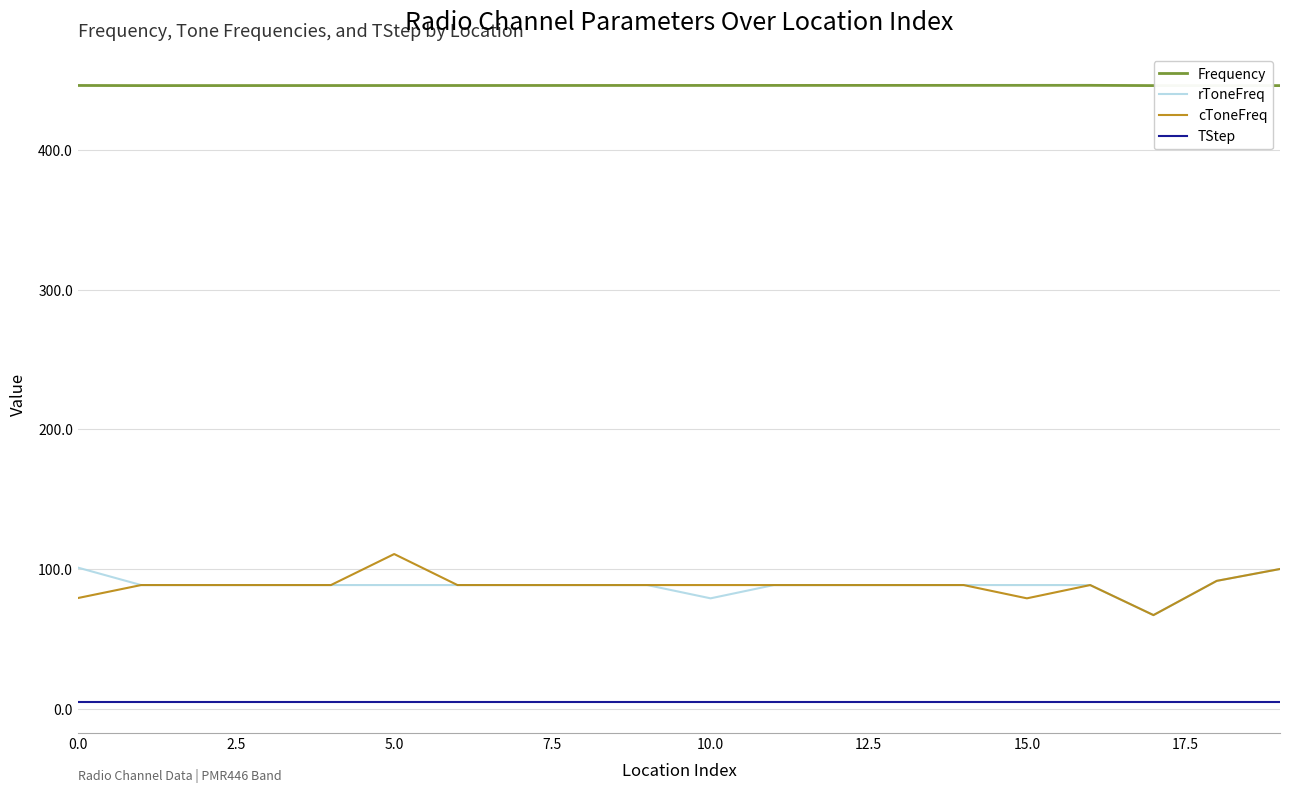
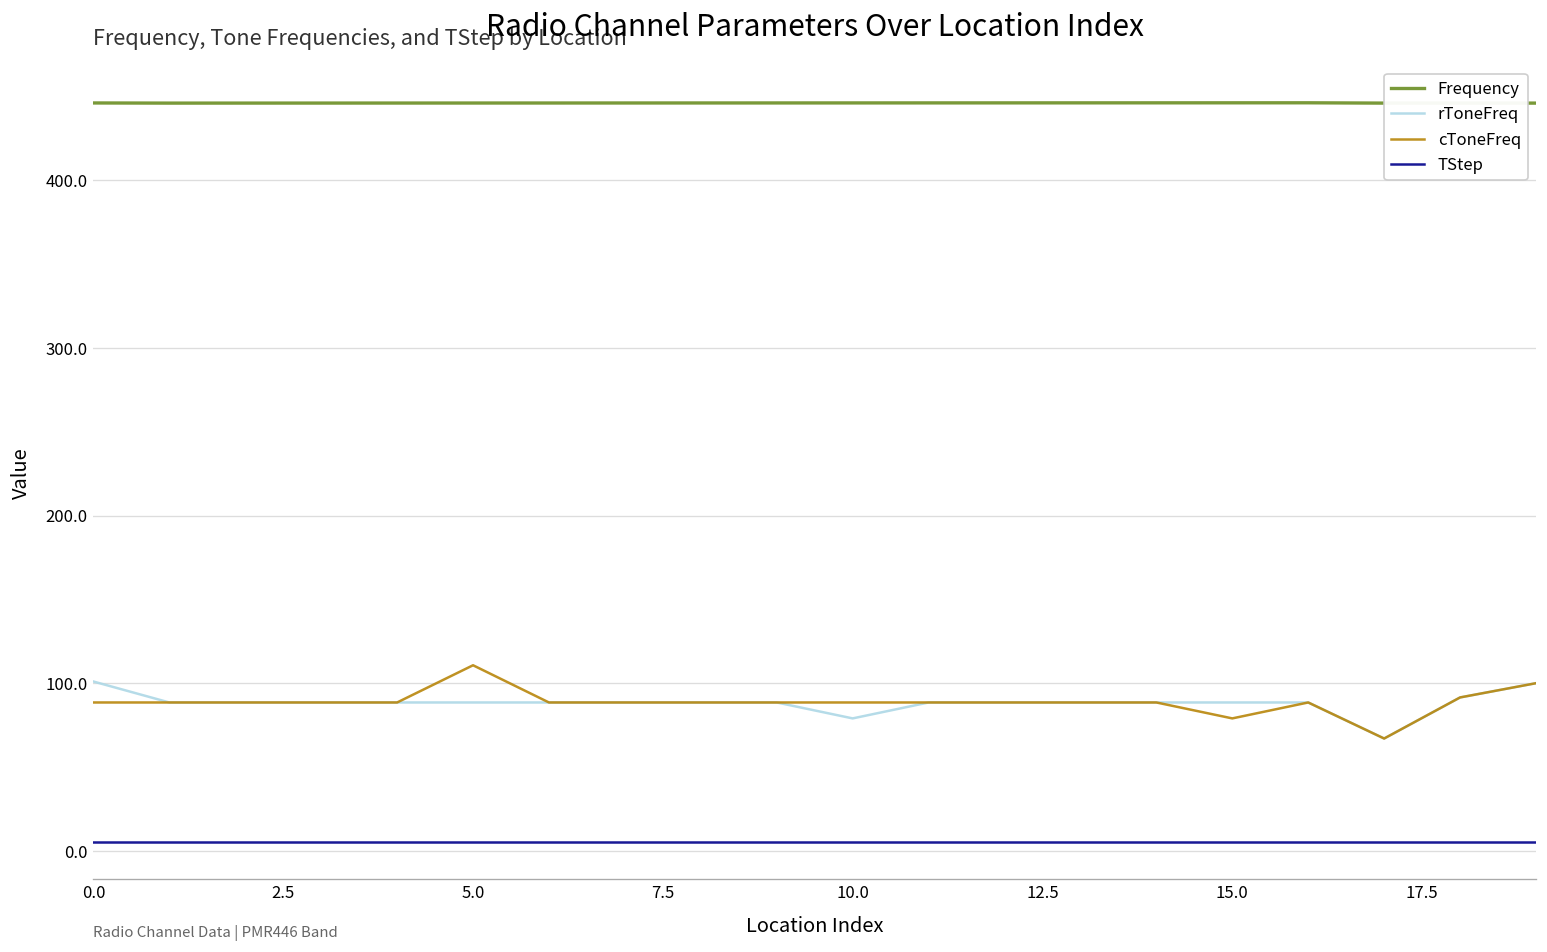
  {
    "Frequency": {
      "0.0": 446,
      "5.0": 446,
      "10.0": 446,
      "15.0": 446
    },
    "rToneFreq": {
      "0.0": 101,
      "5.0": 89,
      "10.0": 79,
      "15.0": 89
    },
    "cToneFreq": {
-     "0.0": 79,
+     "0.0": 89,
      "5.0": 111,
      "10.0": 89,
      "15.0": 79
    },
    "TStep": {
      "0.0": 5,
      "5.0": 5,
      "10.0": 5,
      "15.0": 5
    }
  }
